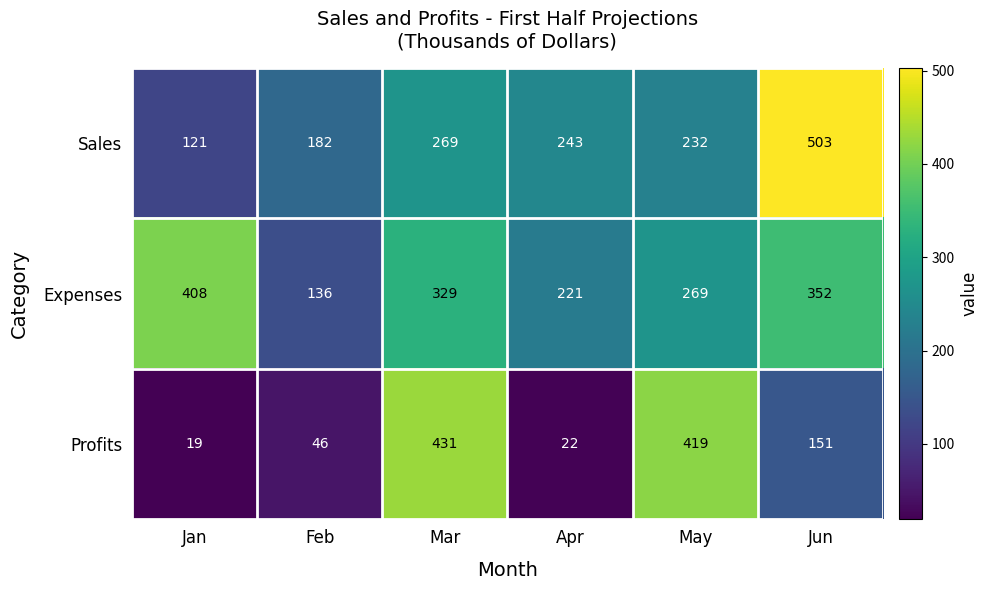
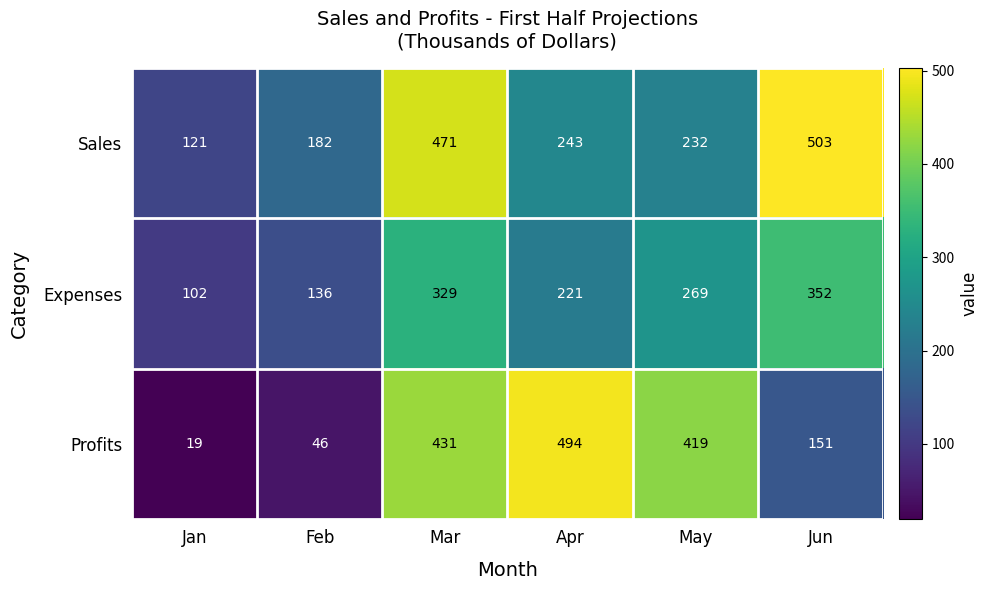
  {
    "Sales": {
      "Jan": 121,
      "Feb": 182,
-     "Mar": 269,
+     "Mar": 471,
      "Apr": 243,
      "May": 232,
      "Jun": 503
    },
    "Expenses": {
-     "Jan": 408,
+     "Jan": 102,
      "Feb": 136,
      "Mar": 329,
      "Apr": 221,
      "May": 269,
      "Jun": 352
    },
    "Profits": {
      "Jan": 19,
      "Feb": 46,
      "Mar": 431,
-     "Apr": 22,
+     "Apr": 494,
      "May": 419,
      "Jun": 151
    }
  }
